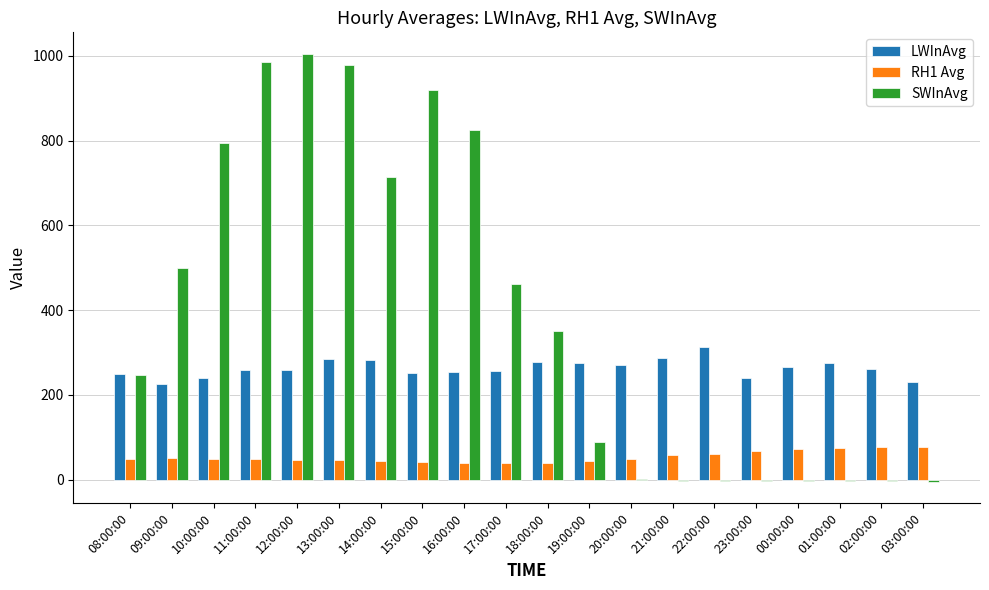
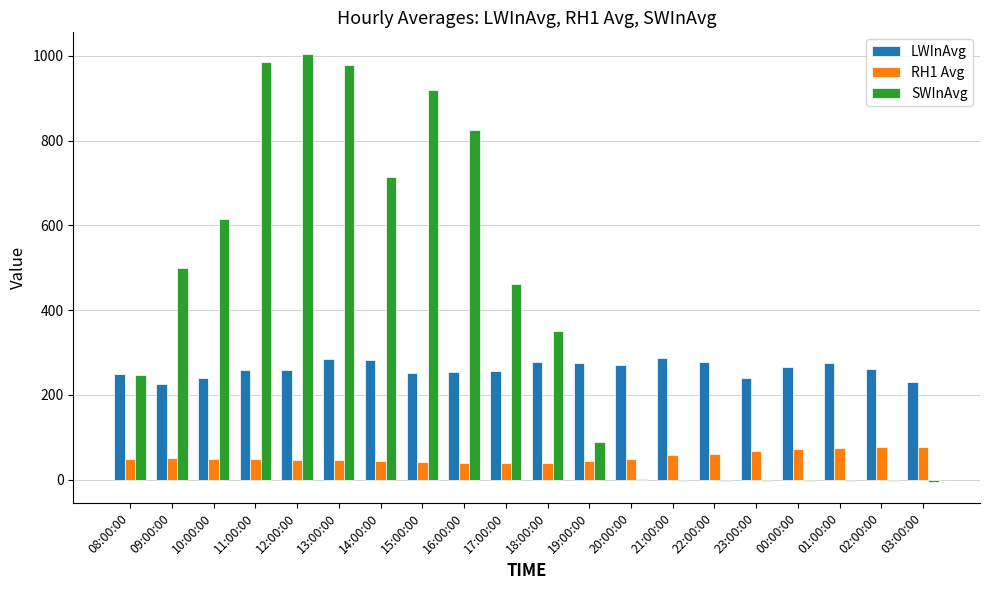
  {
    "LWInAvg": {
      "08:00:00": 250,
      "09:00:00": 230,
      "10:00:00": 240,
      "11:00:00": 260,
      "12:00:00": 260,
      "13:00:00": 280,
      "14:00:00": 280,
      "15:00:00": 250,
      "16:00:00": 250,
      "17:00:00": 260,
      "18:00:00": 280,
      "19:00:00": 270,
      "20:00:00": 270,
      "21:00:00": 290,
-     "22:00:00": 310,
+     "22:00:00": 280,
      "23:00:00": 240,
      "00:00:00": 270,
      "01:00:00": 270,
      "02:00:00": 260,
      "03:00:00": 230
    },
    "RH1 Avg": {
      "08:00:00": 50,
      "09:00:00": 50,
      "10:00:00": 50,
      "11:00:00": 50,
      "12:00:00": 50,
      "13:00:00": 50,
      "14:00:00": 40,
      "15:00:00": 40,
      "16:00:00": 40,
      "17:00:00": 40,
      "18:00:00": 40,
      "19:00:00": 40,
      "20:00:00": 50,
      "21:00:00": 60,
      "22:00:00": 60,
      "23:00:00": 70,
      "00:00:00": 70,
      "01:00:00": 70,
      "02:00:00": 80,
      "03:00:00": 80
    },
    "SWInAvg": {
      "08:00:00": 250,
      "09:00:00": 500,
-     "10:00:00": 790,
+     "10:00:00": 620,
      "11:00:00": 990,
      "12:00:00": 1010,
      "13:00:00": 980,
      "14:00:00": 710,
      "15:00:00": 920,
      "16:00:00": 830,
      "17:00:00": 460,
      "18:00:00": 350,
      "19:00:00": 90
    }
  }
